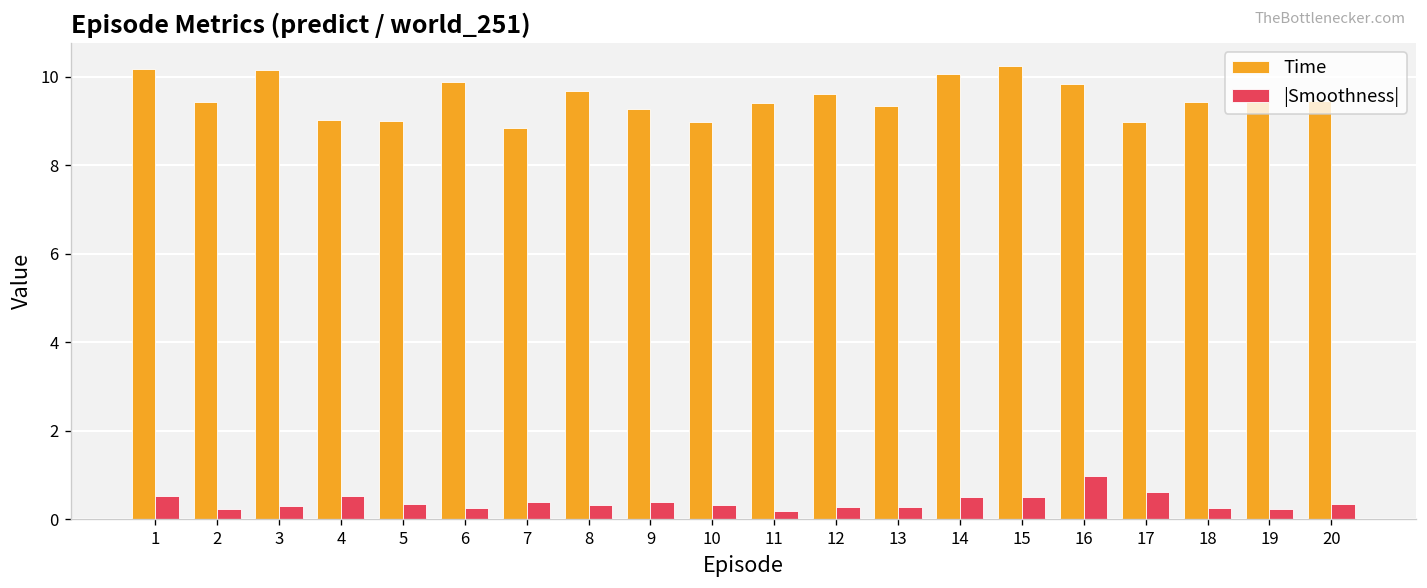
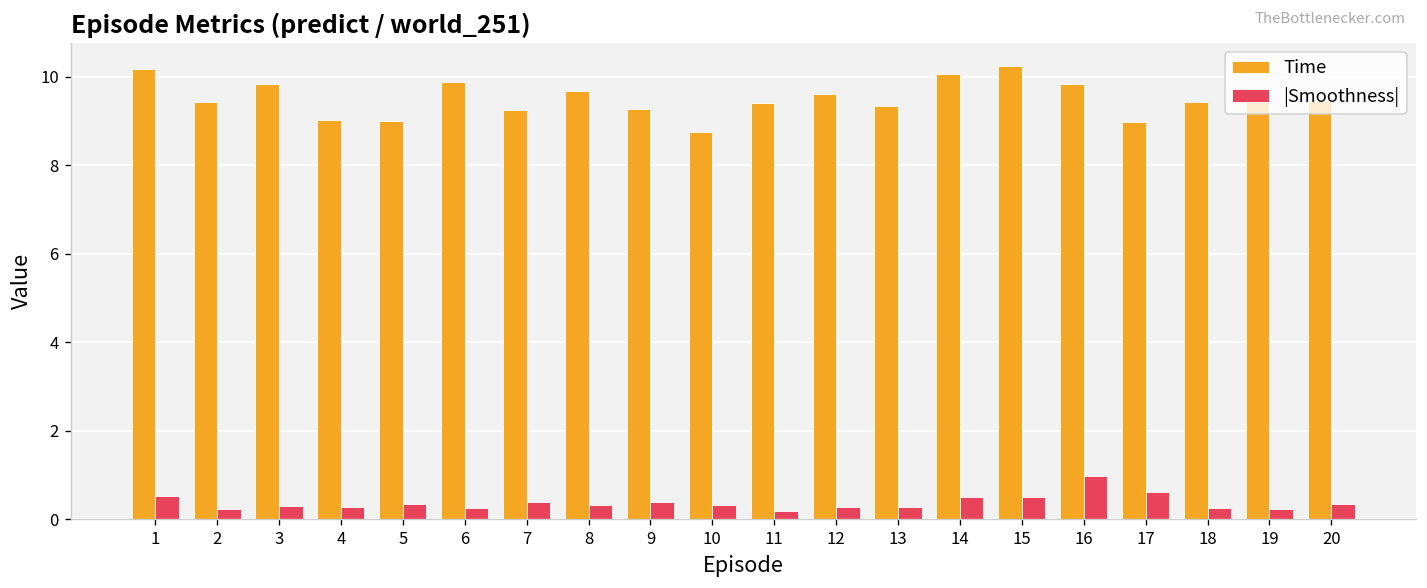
  {
    "Time": {
      "1": 10.2,
      "2": 9.4,
-     "3": 10.2,
+     "3": 9.8,
      "4": 9.0,
      "5": 9.0,
      "6": 9.9,
-     "7": 8.8,
+     "7": 9.2,
      "8": 9.7,
      "9": 9.3,
-     "10": 9.0,
+     "10": 8.7,
      "11": 9.4,
      "12": 9.6,
      "13": 9.3,
      "14": 10.1,
      "15": 10.2,
      "16": 9.8,
      "17": 9.0,
      "18": 9.4
    },
    "|Smoothness|": {
      "1": 0.5,
      "2": 0.2,
      "3": 0.3,
-     "4": 0.5,
+     "4": 0.3,
      "5": 0.4,
      "6": 0.2,
      "7": 0.4,
      "8": 0.3,
      "9": 0.4,
      "10": 0.3,
      "11": 0.2,
      "12": 0.3,
      "13": 0.3,
      "14": 0.5,
      "15": 0.5,
      "16": 1.0,
      "17": 0.6,
      "18": 0.3,
      "19": 0.2,
      "20": 0.3
    }
  }
